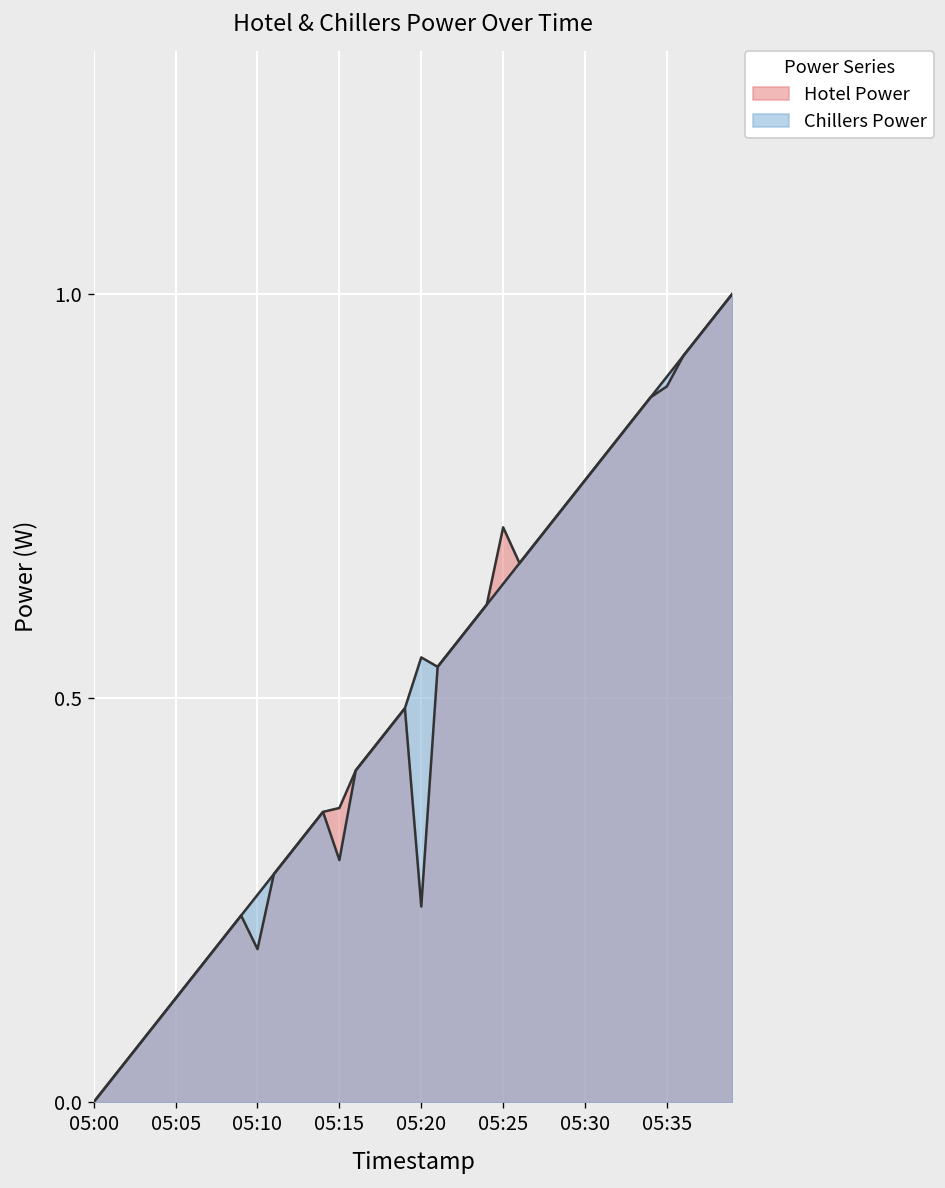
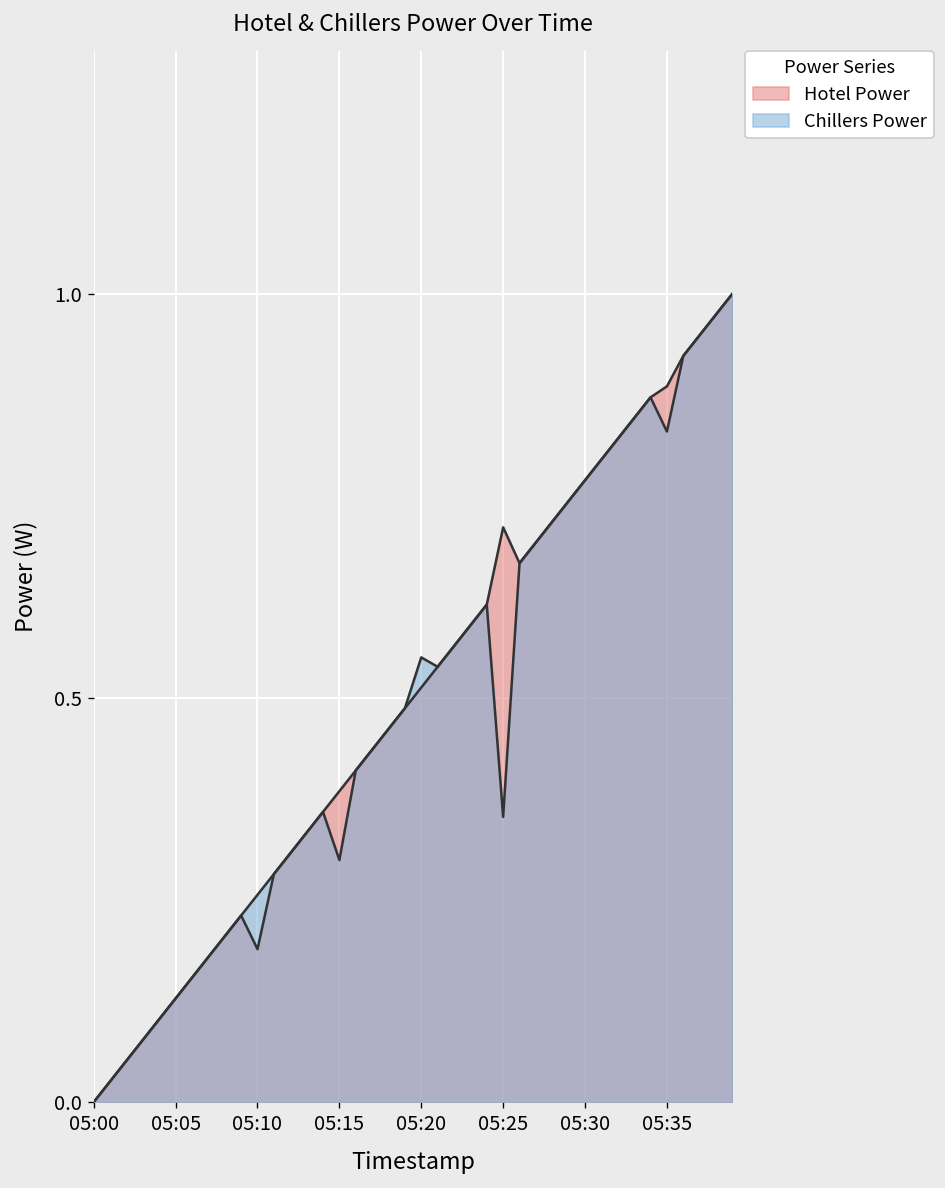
  {
    "Hotel Power": {
      "05:10": 0.19,
-     "05:15": 0.36,
-     "05:20": 0.24,
+     "05:15": 0.38,
+     "05:20": 0.51,
      "05:25": 0.71,
      "05:35": 0.89
    },
    "Chillers Power": {
      "05:10": 0.26,
      "05:15": 0.30,
      "05:20": 0.55,
-     "05:25": 0.64,
-     "05:35": 0.90
+     "05:25": 0.35,
+     "05:35": 0.83
    }
  }
